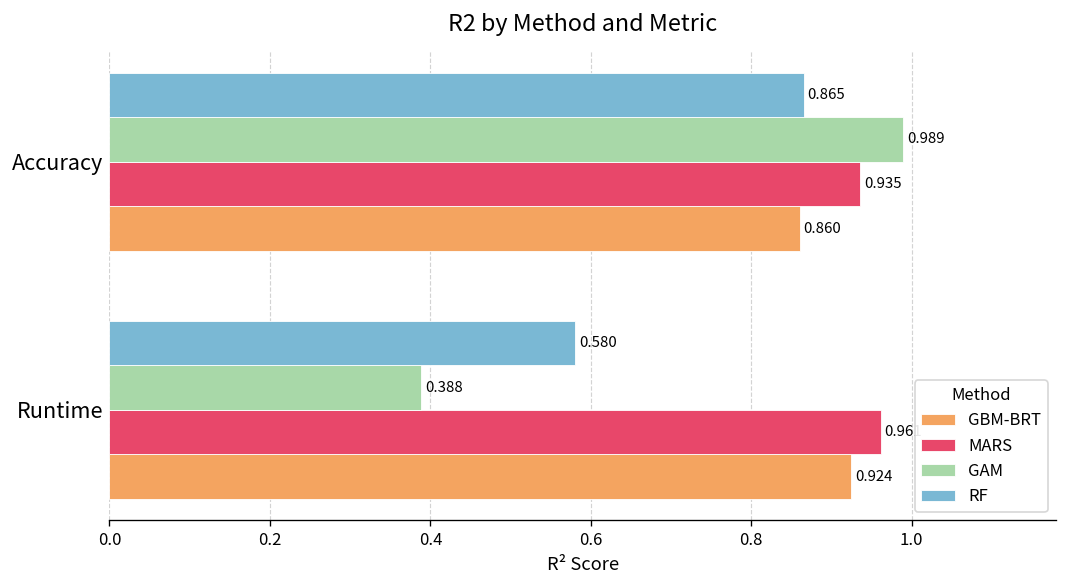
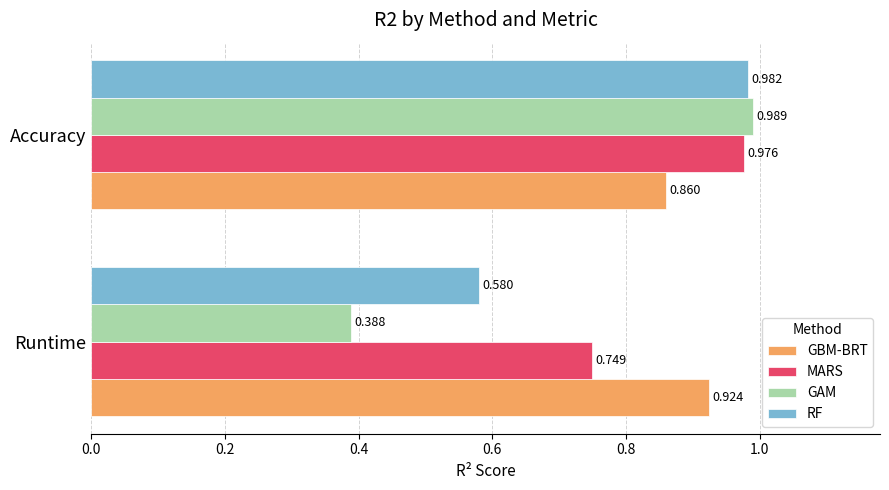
  {
    "GBM-BRT": {
      "Accuracy": 0.860,
      "Runtime": 0.924
    },
    "MARS": {
-     "Accuracy": 0.935,
-     "Runtime": 0.96
+     "Accuracy": 0.976,
+     "Runtime": 0.75
    },
    "GAM": {
      "Accuracy": 0.989,
      "Runtime": 0.388
    },
    "RF": {
-     "Accuracy": 0.865,
+     "Accuracy": 0.982,
      "Runtime": 0.580
    }
  }
